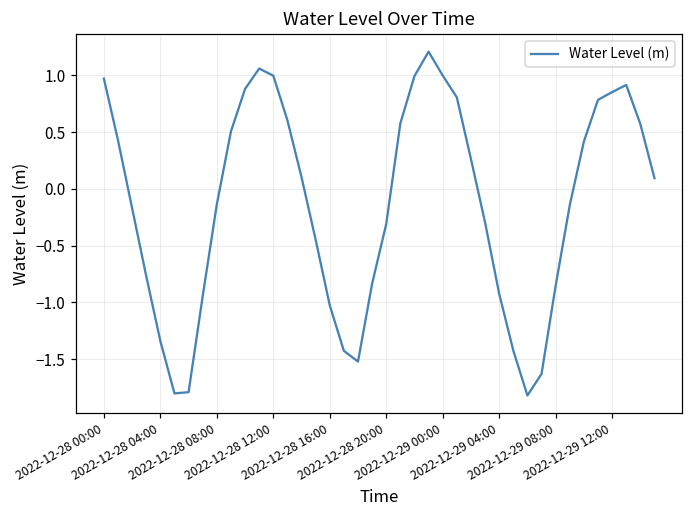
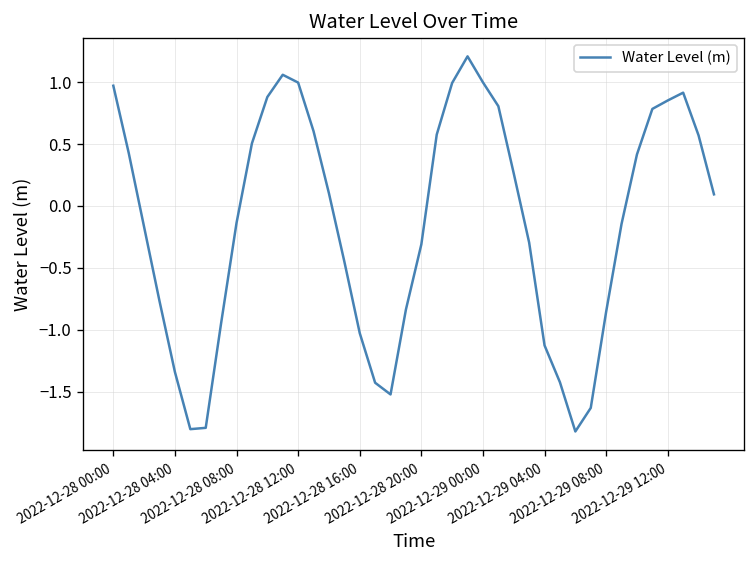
  {
    "2022-12-28 00:00": 0.97,
    "2022-12-28 04:00": -1.34,
    "2022-12-28 08:00": -0.14,
    "2022-12-28 12:00": 1.00,
    "2022-12-28 16:00": -1.03,
    "2022-12-28 20:00": -0.31,
    "2022-12-29 00:00": 1.00,
-   "2022-12-29 04:00": -0.92,
+   "2022-12-29 04:00": -1.13,
    "2022-12-29 08:00": -0.85,
    "2022-12-29 12:00": 0.85
  }
